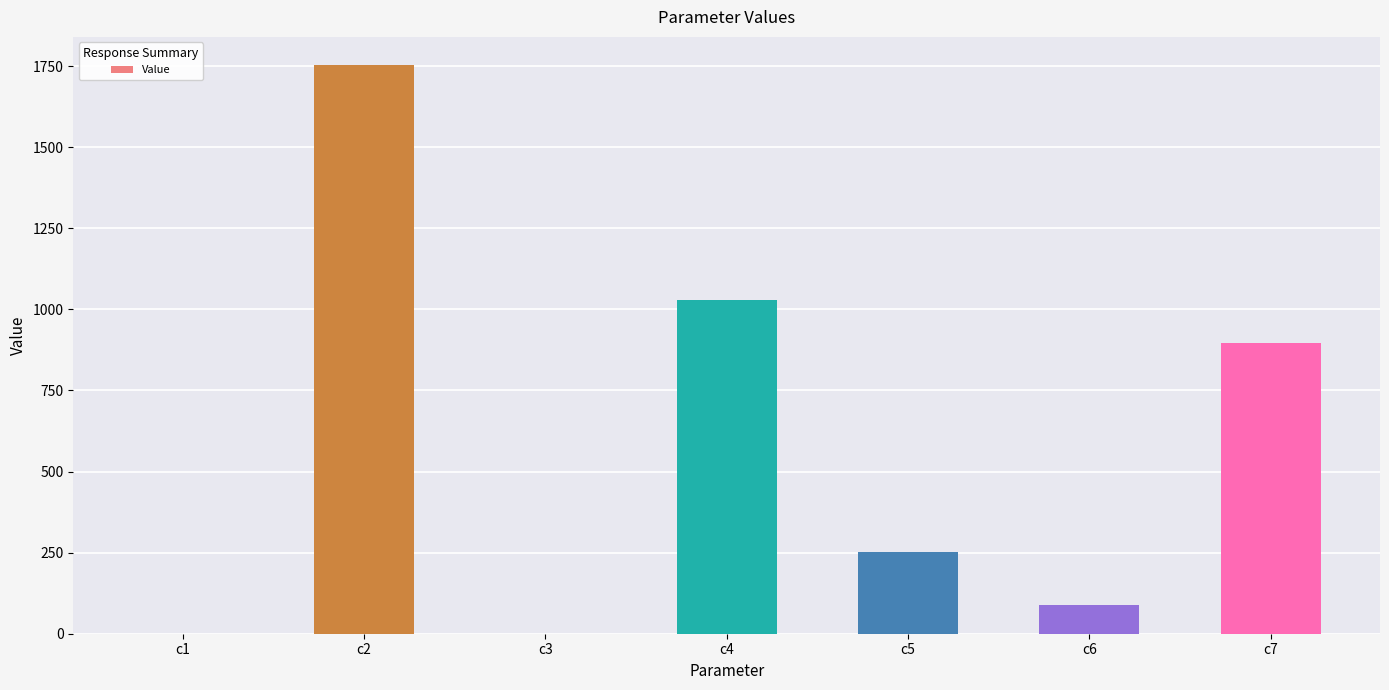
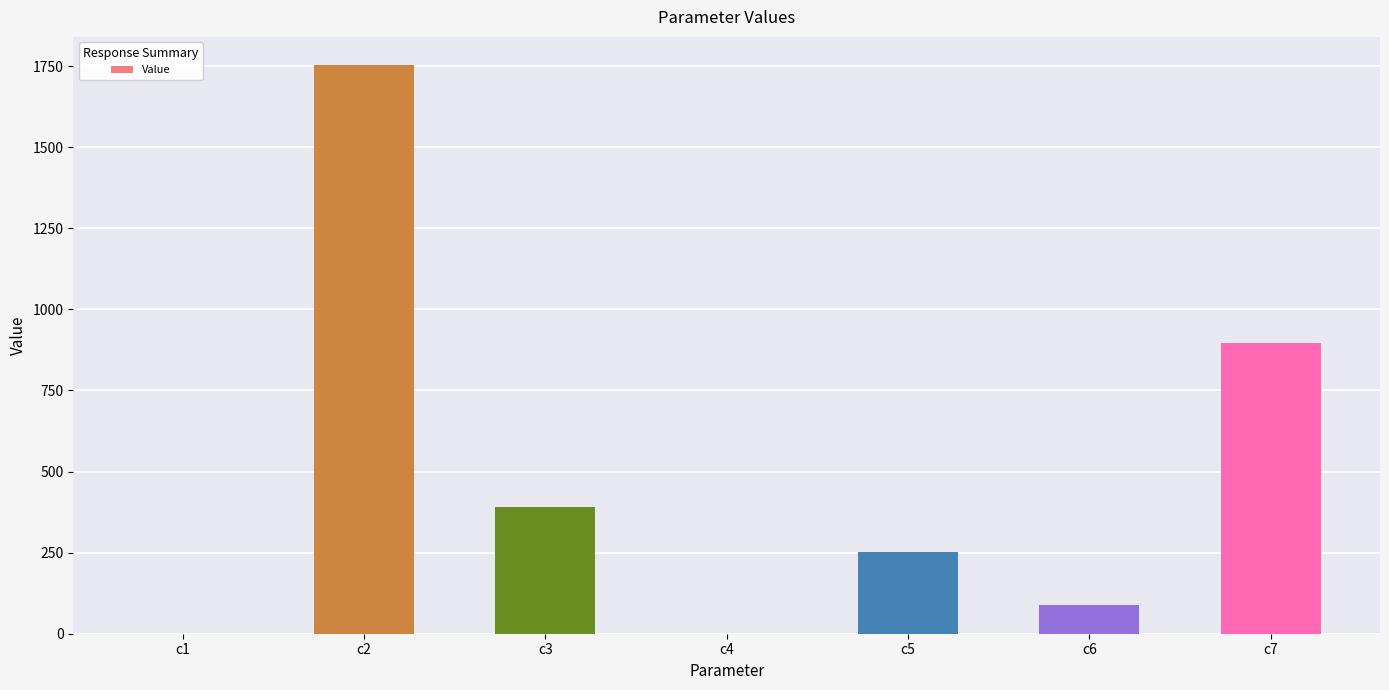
  {
    "c2": 1750,
-   "c3": 0,
-   "c4": 1030,
+   "c3": 390,
+   "c4": 0,
    "c5": 250,
    "c6": 90,
    "c7": 900
  }
